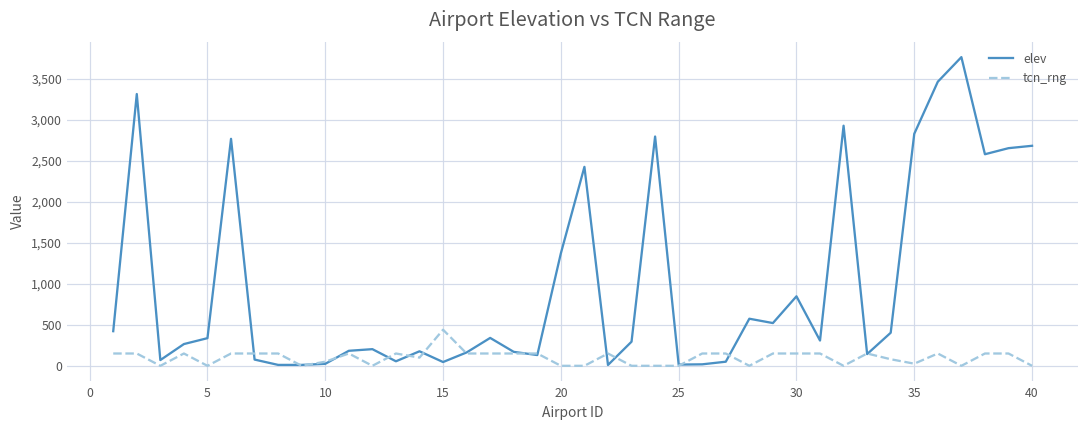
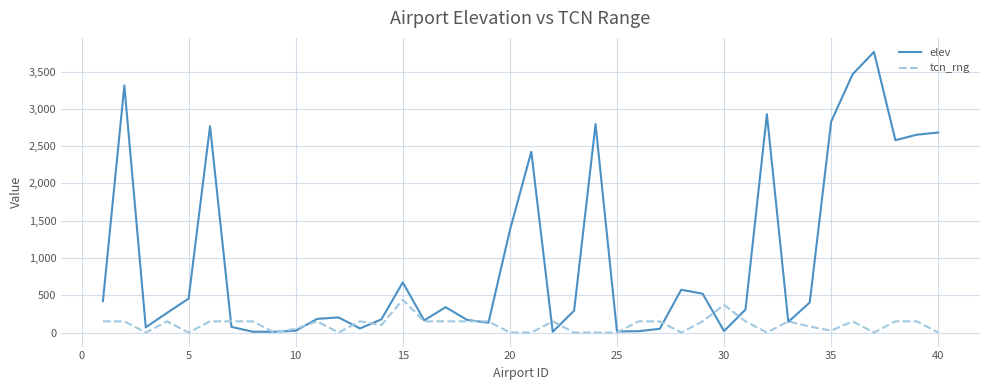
  {
    "elev": {
-     "5": "300",
-     "15": "0",
+     "5": "500",
+     "15": "700",
      "20": "1,400",
-     "30": "800",
+     "30": "0",
      "35": "2,800",
      "40": "2,700"
    },
    "tcn_rng": {
      "5": "0",
      "15": "400",
      "20": "0",
-     "30": "200",
+     "30": "400",
      "35": "0",
      "40": "0"
    }
  }
